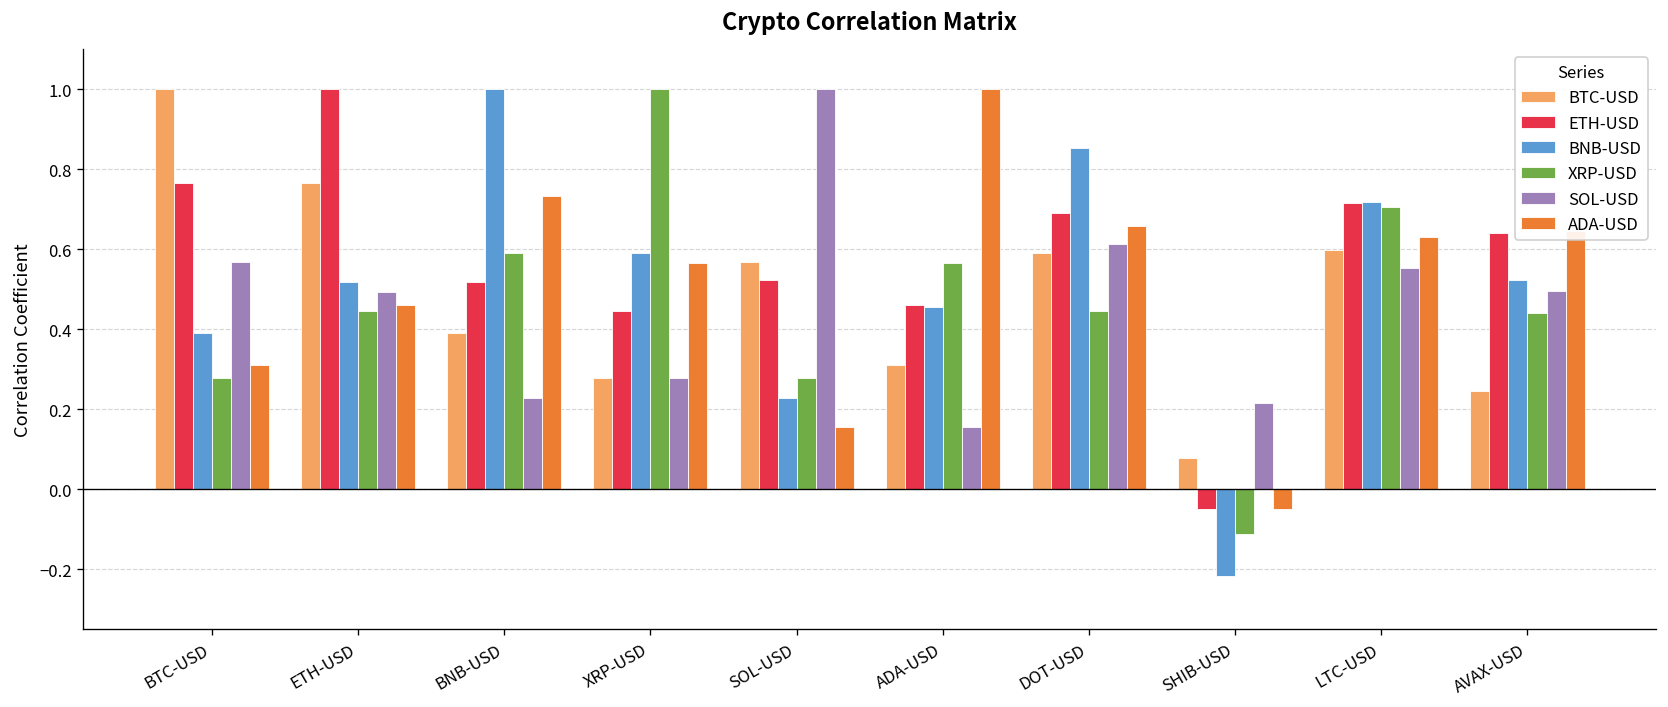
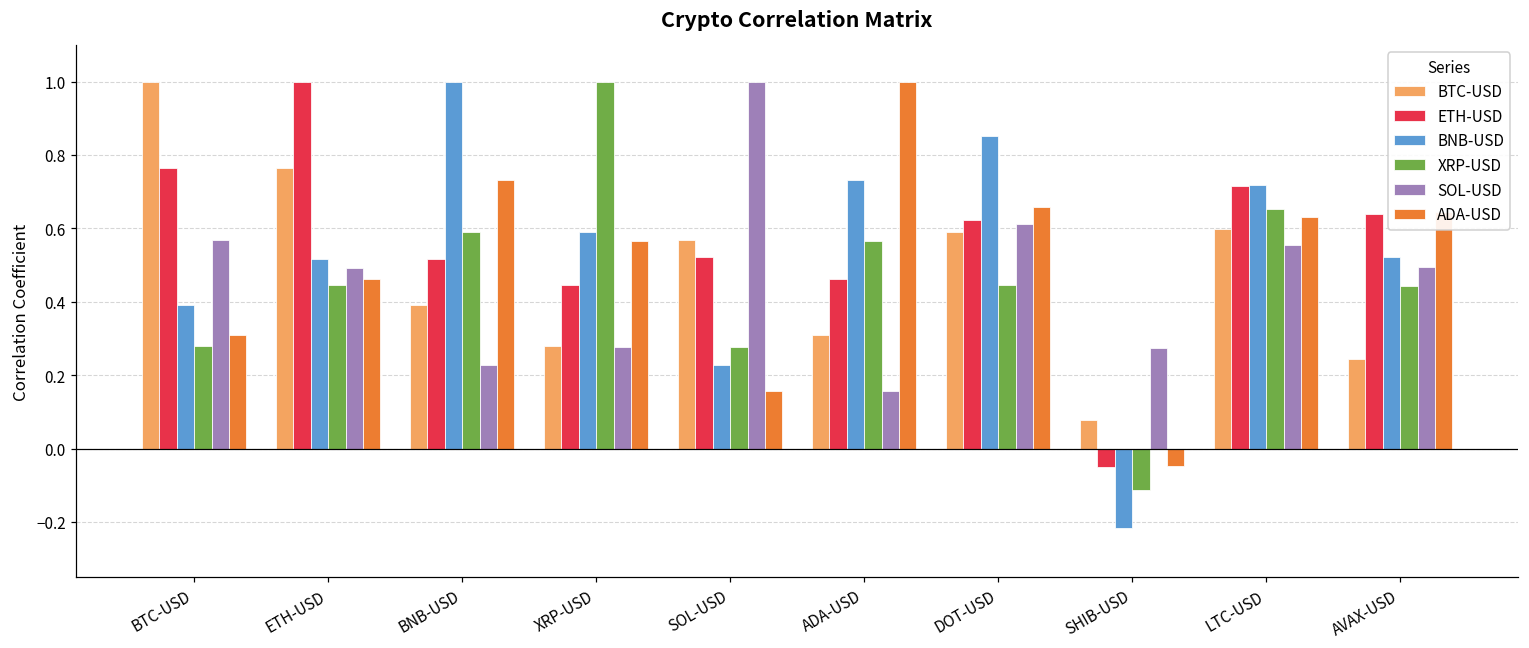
  {
    "BTC-USD": {
      "BTC-USD": 1.00,
      "ETH-USD": 0.77,
      "BNB-USD": 0.39,
      "XRP-USD": 0.28,
      "SOL-USD": 0.57,
      "ADA-USD": 0.31,
      "DOT-USD": 0.59,
      "SHIB-USD": 0.08,
      "LTC-USD": 0.60,
      "AVAX-USD": 0.24
    },
    "ETH-USD": {
      "BTC-USD": 0.77,
      "ETH-USD": 1.00,
      "BNB-USD": 0.52,
      "XRP-USD": 0.45,
      "SOL-USD": 0.52,
      "ADA-USD": 0.46,
-     "DOT-USD": 0.69,
+     "DOT-USD": 0.62,
      "SHIB-USD": -0.05,
      "LTC-USD": 0.71,
      "AVAX-USD": 0.64
    },
    "BNB-USD": {
      "BTC-USD": 0.39,
      "ETH-USD": 0.52,
      "BNB-USD": 1.00,
      "XRP-USD": 0.59,
      "SOL-USD": 0.23,
-     "ADA-USD": 0.46,
+     "ADA-USD": 0.73,
      "DOT-USD": 0.85,
      "SHIB-USD": -0.22,
      "LTC-USD": 0.72,
      "AVAX-USD": 0.52
    },
    "XRP-USD": {
      "BTC-USD": 0.28,
      "ETH-USD": 0.45,
      "BNB-USD": 0.59,
      "XRP-USD": 1.00,
      "SOL-USD": 0.28,
      "ADA-USD": 0.56,
      "DOT-USD": 0.45,
      "SHIB-USD": -0.11,
-     "LTC-USD": 0.71,
+     "LTC-USD": 0.65,
      "AVAX-USD": 0.44
    },
    "SOL-USD": {
      "BTC-USD": 0.57,
      "ETH-USD": 0.49,
      "BNB-USD": 0.23,
      "XRP-USD": 0.28,
      "SOL-USD": 1.00,
      "ADA-USD": 0.16,
      "DOT-USD": 0.61,
-     "SHIB-USD": 0.22,
+     "SHIB-USD": 0.27,
      "LTC-USD": 0.55,
      "AVAX-USD": 0.50
    },
    "ADA-USD": {
      "BTC-USD": 0.31,
      "ETH-USD": 0.46,
      "BNB-USD": 0.73,
      "XRP-USD": 0.56,
      "SOL-USD": 0.16,
      "ADA-USD": 1.00,
      "DOT-USD": 0.66,
      "SHIB-USD": -0.05,
      "LTC-USD": 0.63
    }
  }
